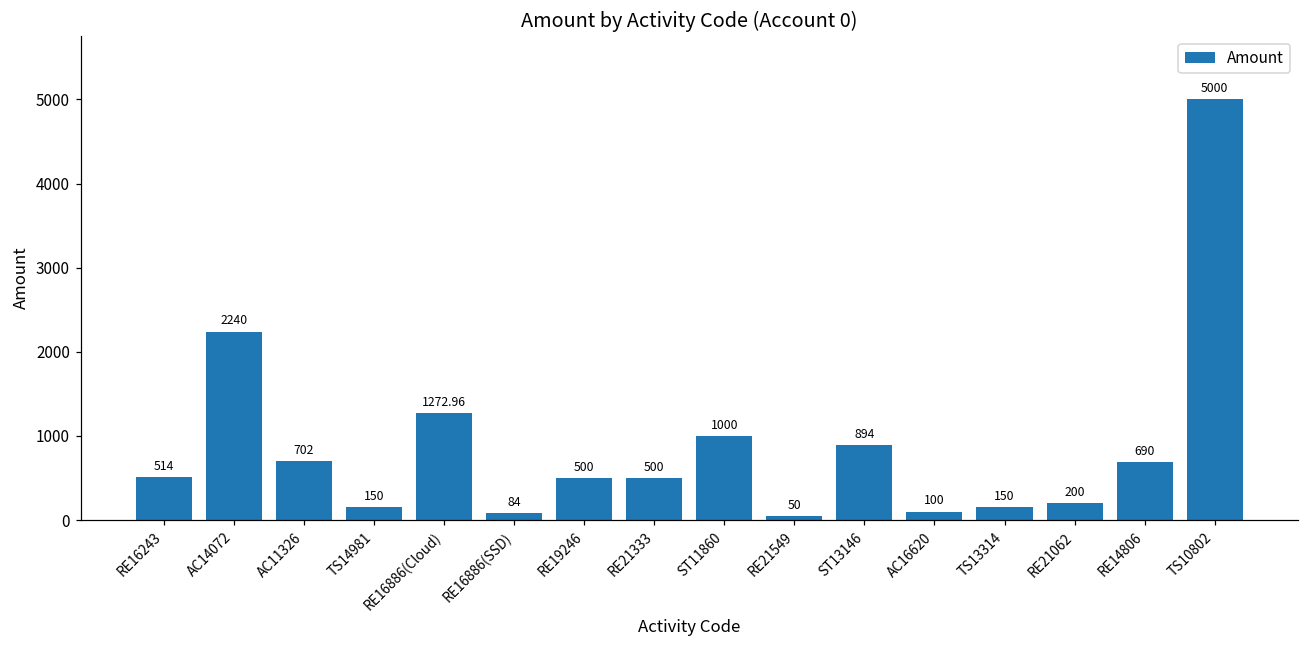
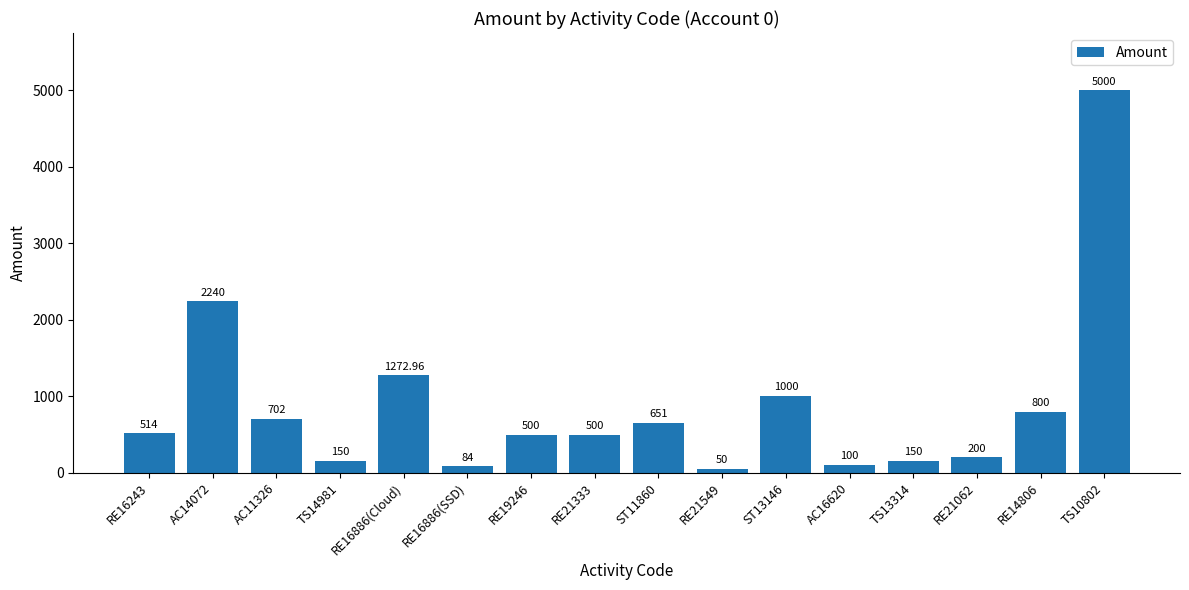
  {
    "RE16243": 514,
    "AC14072": 2240,
    "AC11326": 702,
    "TS14981": 150,
    "RE16886(Cloud)": 1272.96,
    "RE16886(SSD)": 84,
    "RE19246": 500,
    "RE21333": 500,
-   "ST11860": 1000,
+   "ST11860": 651,
    "RE21549": 50,
-   "ST13146": 894,
+   "ST13146": 1000,
    "AC16620": 100,
    "TS13314": 150,
    "RE21062": 200,
-   "RE14806": 690,
+   "RE14806": 800,
    "TS10802": 5000
  }
